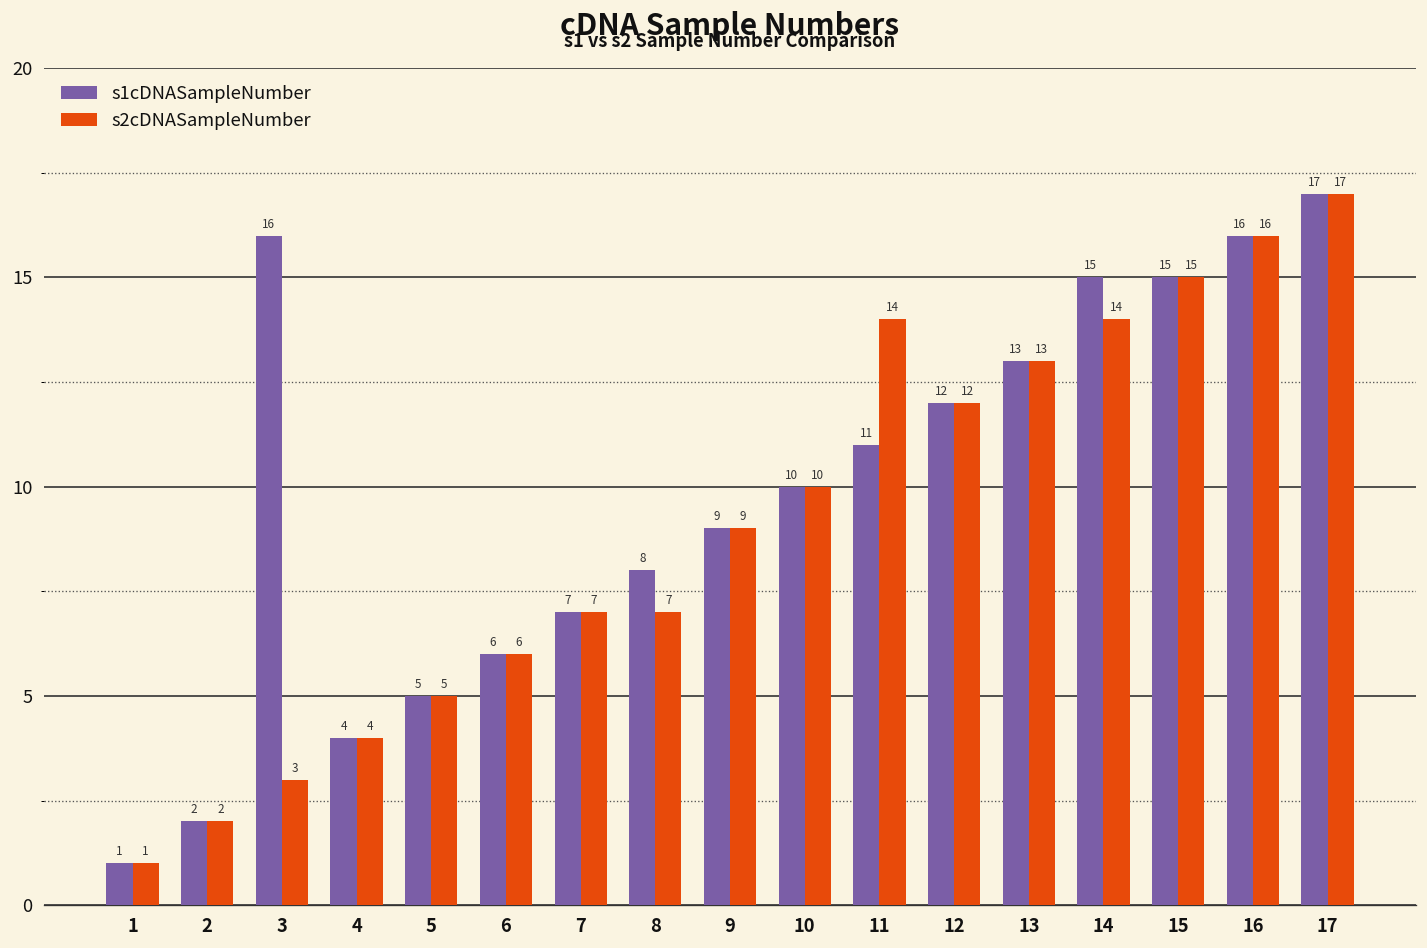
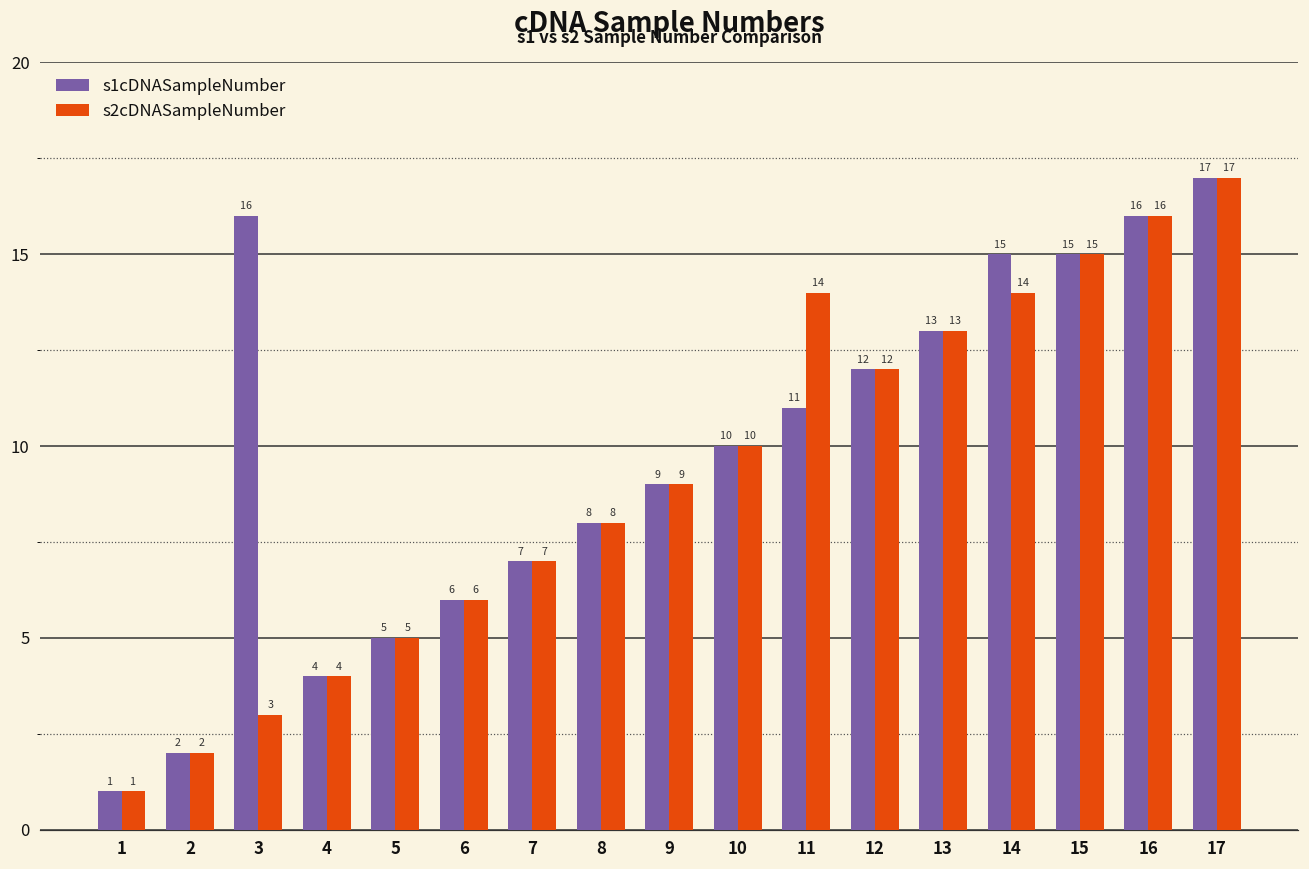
  {
    "s1cDNASampleNumber": {
      "1": 1,
      "2": 2,
      "3": 16,
      "4": 4,
      "5": 5,
      "6": 6,
      "7": 7,
      "8": 8,
      "9": 9,
      "10": 10,
      "11": 11,
      "12": 12,
      "13": 13,
      "14": 15,
      "15": 15,
      "16": 16,
      "17": 17
    },
    "s2cDNASampleNumber": {
      "1": 1,
      "2": 2,
      "3": 3,
      "4": 4,
      "5": 5,
      "6": 6,
      "7": 7,
-     "8": 7,
+     "8": 8,
      "9": 9,
      "10": 10,
      "11": 14,
      "12": 12,
      "13": 13,
      "14": 14,
      "15": 15,
      "16": 16,
      "17": 17
    }
  }
